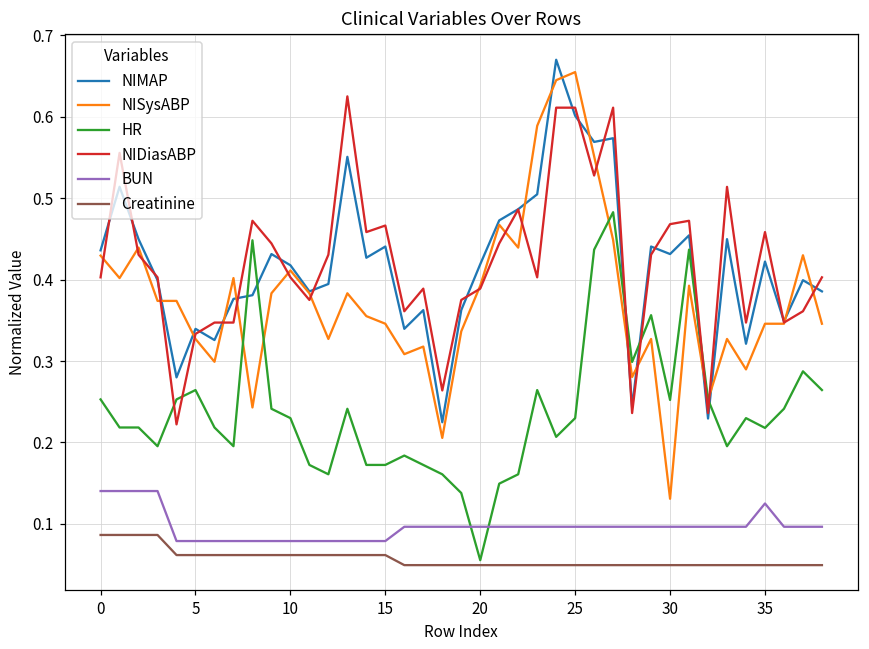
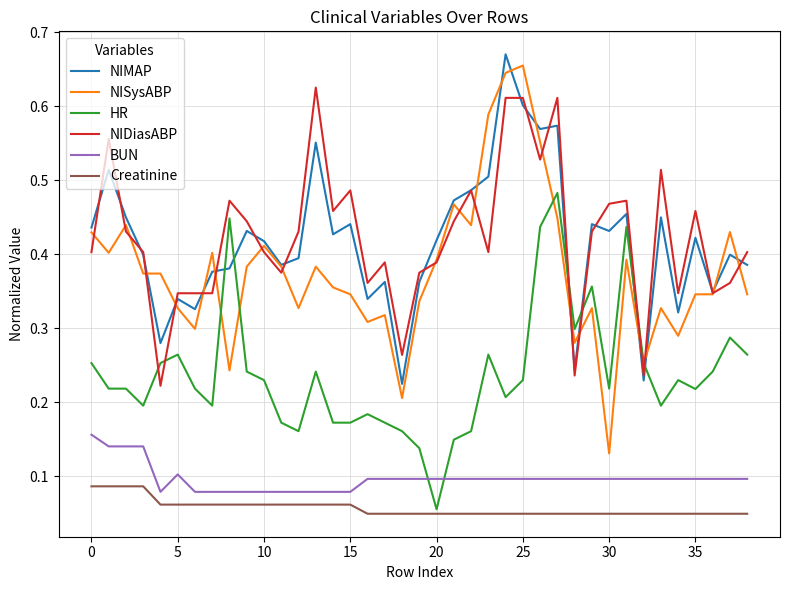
  {
    "NIMAP": {
      "0": 0.44,
      "5": 0.34,
      "10": 0.42,
      "15": 0.44,
      "20": 0.42,
      "25": 0.60,
      "30": 0.43,
      "35": 0.42
    },
    "NISysABP": {
      "0": 0.43,
      "5": 0.33,
      "10": 0.41,
      "15": 0.35,
      "20": 0.39,
      "25": 0.65,
      "30": 0.13,
      "35": 0.35
    },
    "HR": {
      "0": 0.25,
      "5": 0.26,
      "10": 0.23,
      "15": 0.17,
      "20": 0.06,
      "25": 0.23,
-     "30": 0.25,
+     "30": 0.22,
      "35": 0.22
    },
    "NIDiasABP": {
      "0": 0.40,
-     "5": 0.33,
+     "5": 0.35,
      "10": 0.40,
-     "15": 0.47,
+     "15": 0.49,
      "20": 0.39,
      "25": 0.61,
      "30": 0.47,
      "35": 0.46
    },
    "BUN": {
-     "0": 0.14,
-     "5": 0.08,
+     "0": 0.16,
+     "5": 0.10,
      "10": 0.08,
      "15": 0.08,
      "20": 0.10,
      "25": 0.10,
      "30": 0.10,
-     "35": 0.13
+     "35": 0.10
    },
    "Creatinine": {
      "0": 0.09,
      "5": 0.06,
      "10": 0.06,
      "15": 0.06,
      "20": 0.05,
      "25": 0.05,
      "30": 0.05,
      "35": 0.05
    }
  }
